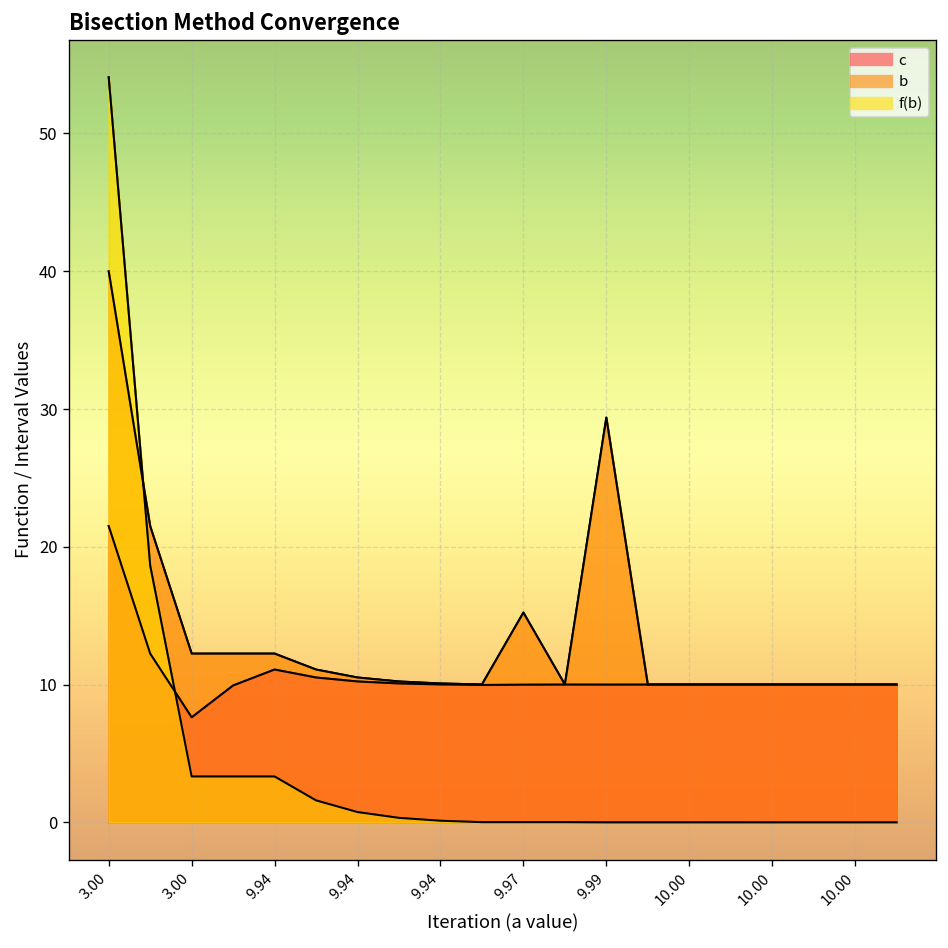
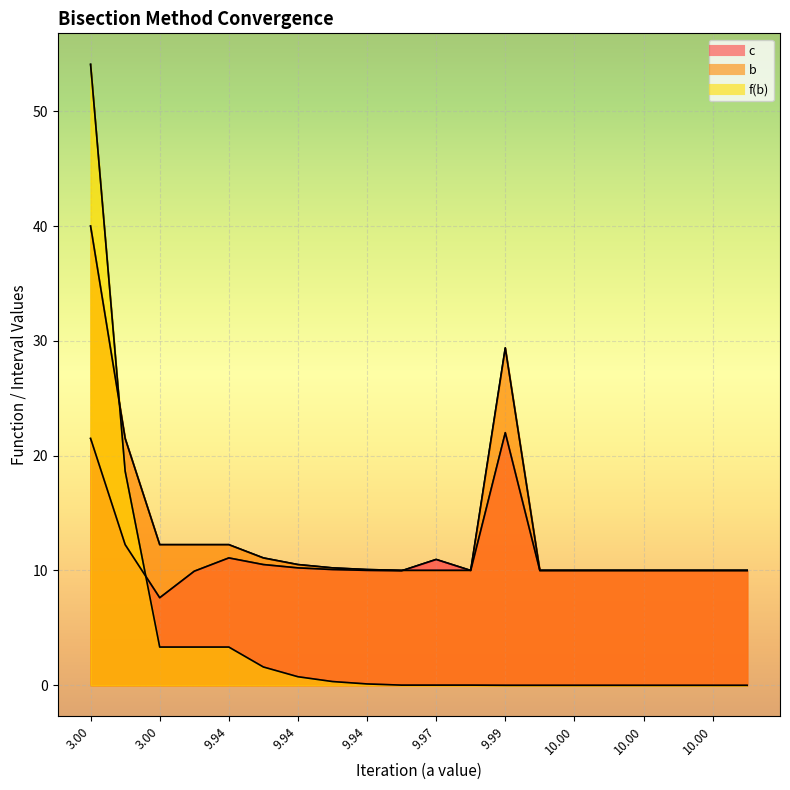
  {
    "c": {
-     "9.97": 10.0,
-     "9.99": 10.0
+     "9.97": 11.0,
+     "9.99": 22.0
    },
    "b": {
-     "9.97": 15.2,
+     "9.97": 10.0,
      "9.99": 29.4
    },
    "f(b)": {
      "9.97": 0.0,
      "9.99": 0.0
    }
  }
